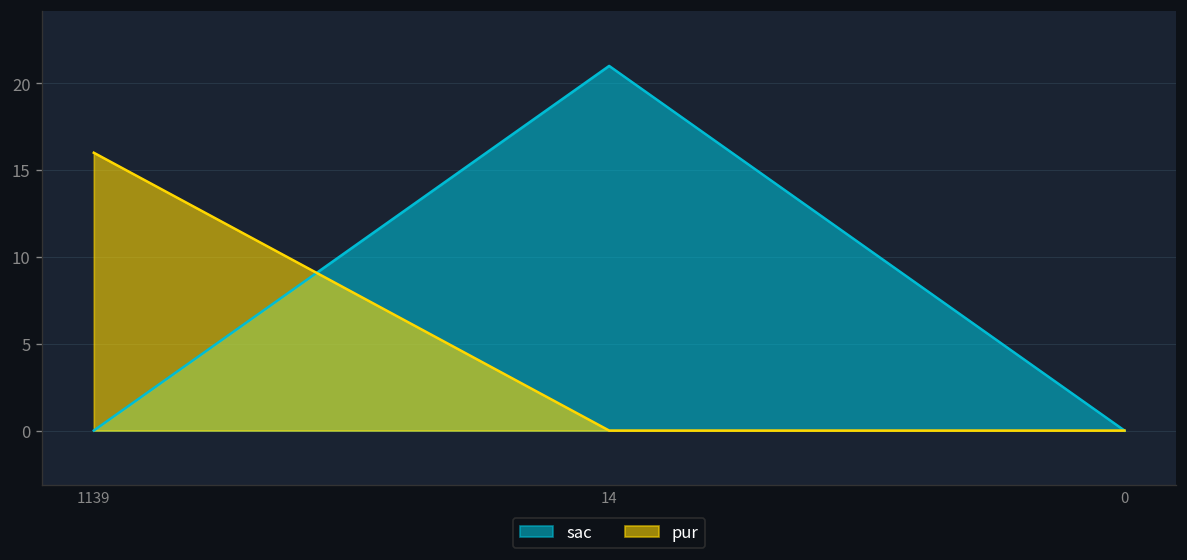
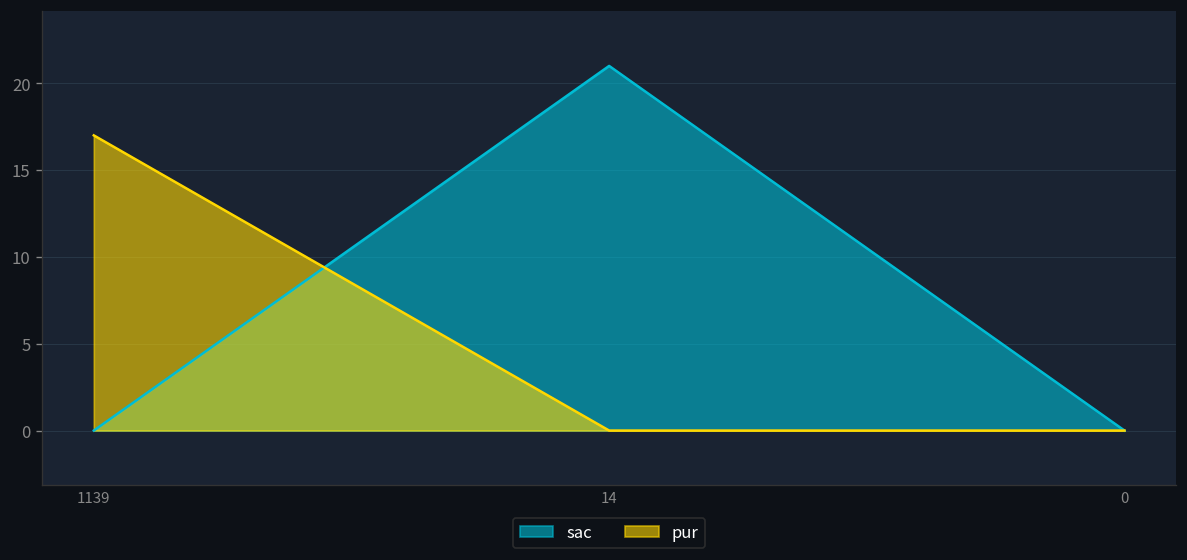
  {
    "sac": {
      "1139": 0,
      "14": 21
    },
    "pur": {
-     "1139": 16,
+     "1139": 17,
      "14": 0
    }
  }
